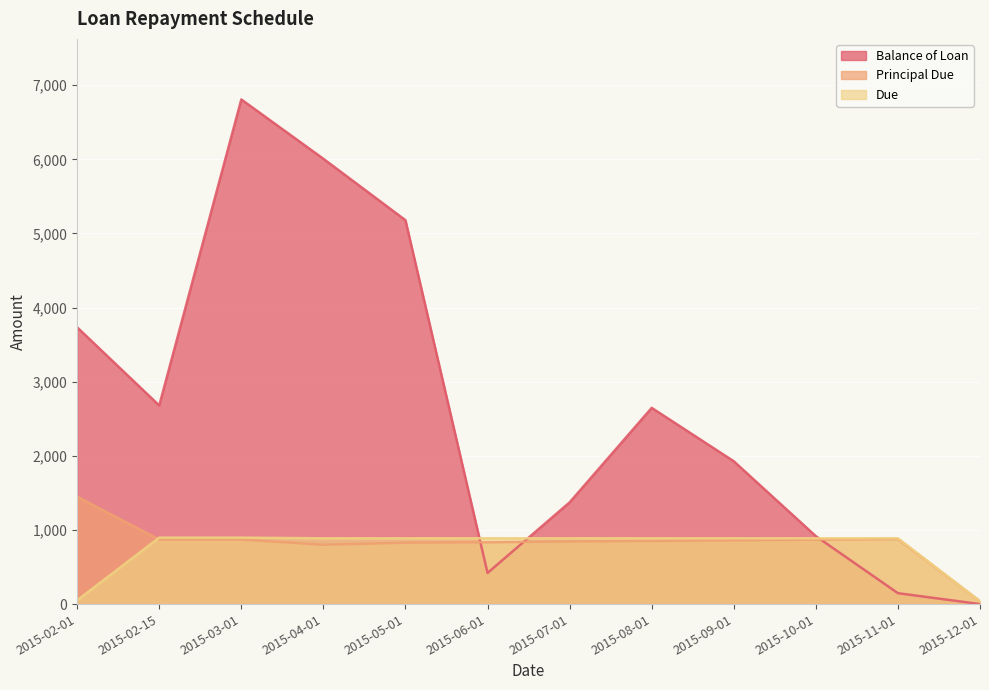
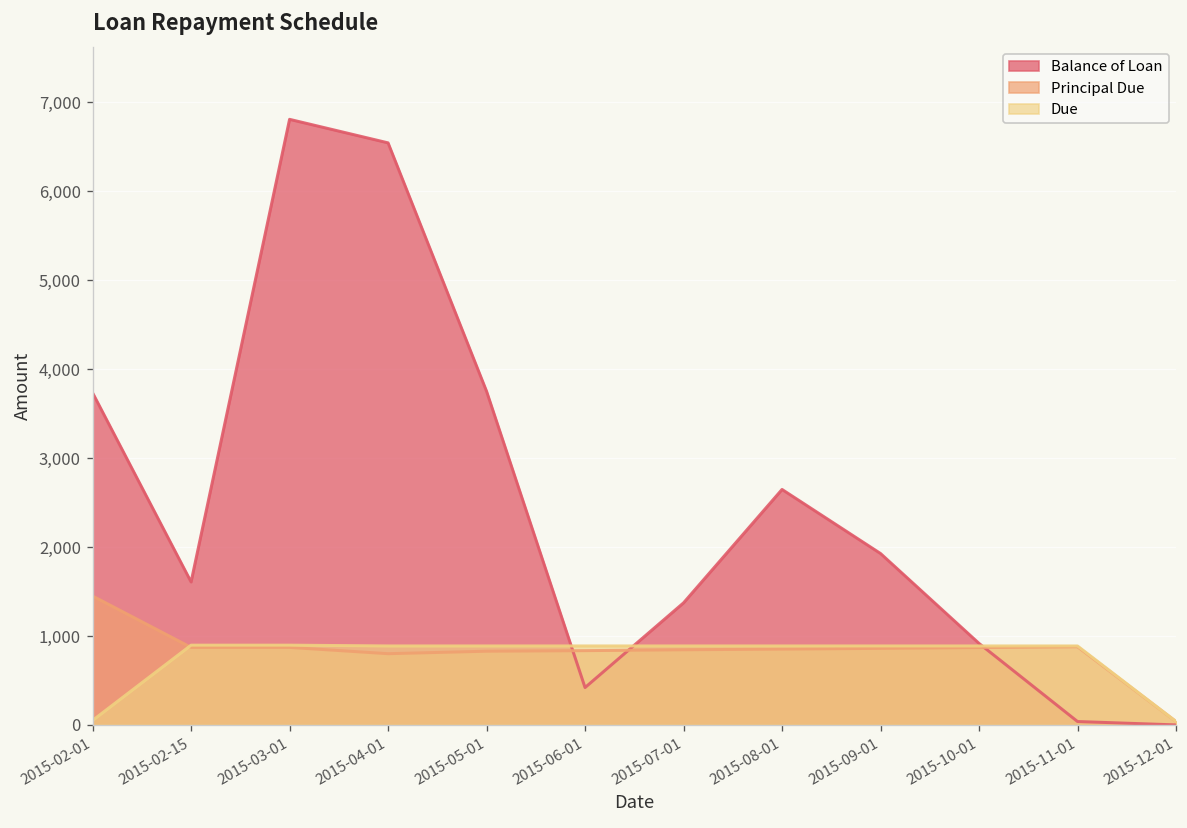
  {
    "Balance of Loan": {
      "2015-02-01": "3,700",
-     "2015-02-15": "2,700",
+     "2015-02-15": "1,600",
      "2015-03-01": "6,800",
-     "2015-04-01": "6,000",
-     "2015-05-01": "5,200",
+     "2015-04-01": "6,500",
+     "2015-05-01": "3,800",
      "2015-06-01": "400",
      "2015-07-01": "1,400",
      "2015-08-01": "2,600",
      "2015-09-01": "1,900",
-     "2015-11-01": "100",
+     "2015-11-01": "0",
      "2015-12-01": "0"
    }
  }
